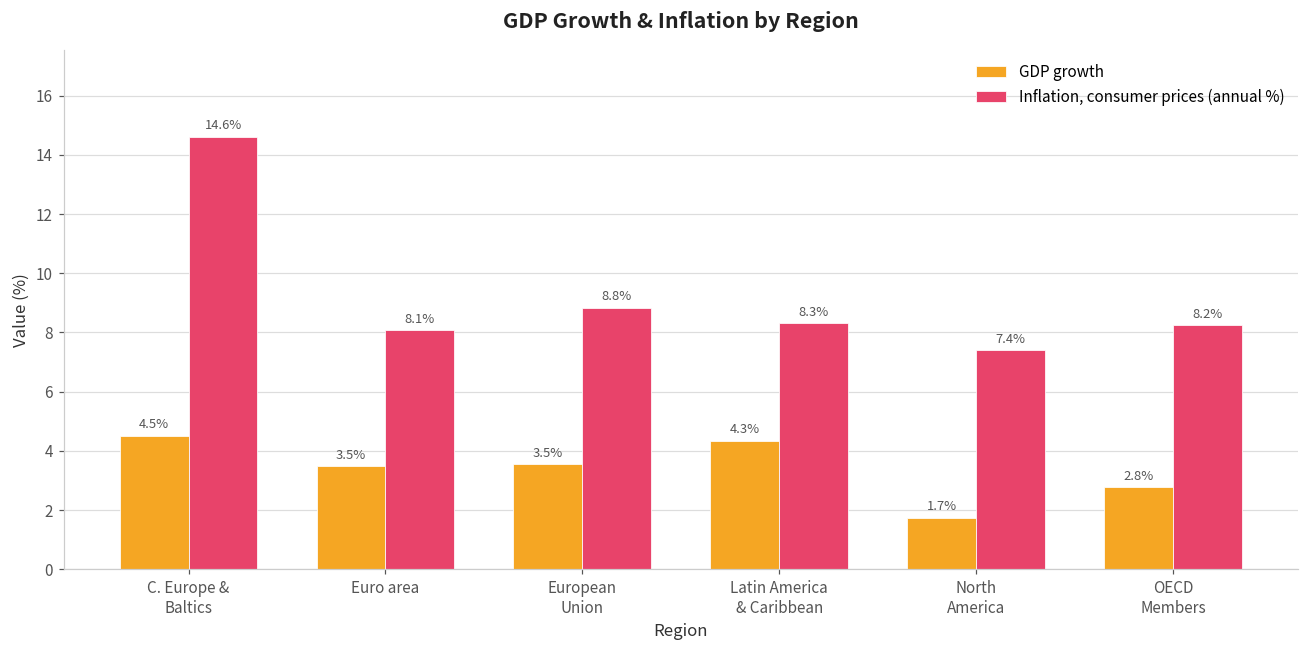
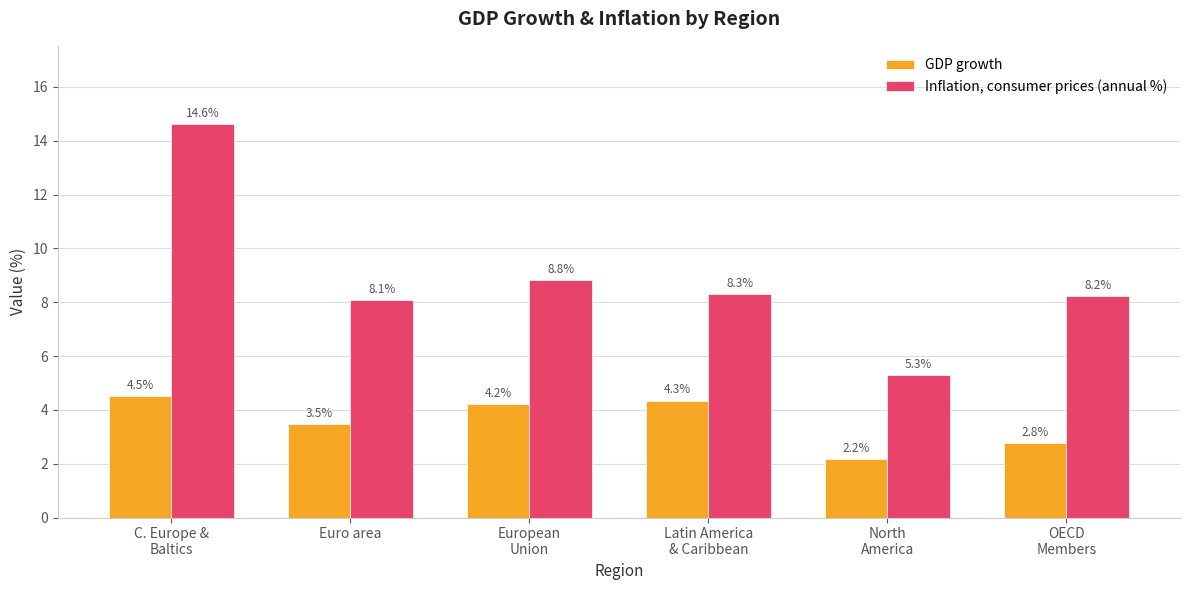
  {
    "GDP growth": {
      "C. Europe & Baltics": "4.5%",
      "Euro area": "3.5%",
-     "European Union": "3.5%",
+     "European Union": "4.2%",
      "Latin America & Caribbean": "4.3%",
-     "North America": "1.7%",
+     "North America": "2.2%",
      "OECD Members": "2.8%"
    },
    "Inflation, consumer prices (annual %)": {
      "C. Europe & Baltics": "14.6%",
      "Euro area": "8.1%",
      "European Union": "8.8%",
      "Latin America & Caribbean": "8.3%",
-     "North America": "7.4%",
+     "North America": "5.3%",
      "OECD Members": "8.2%"
    }
  }
